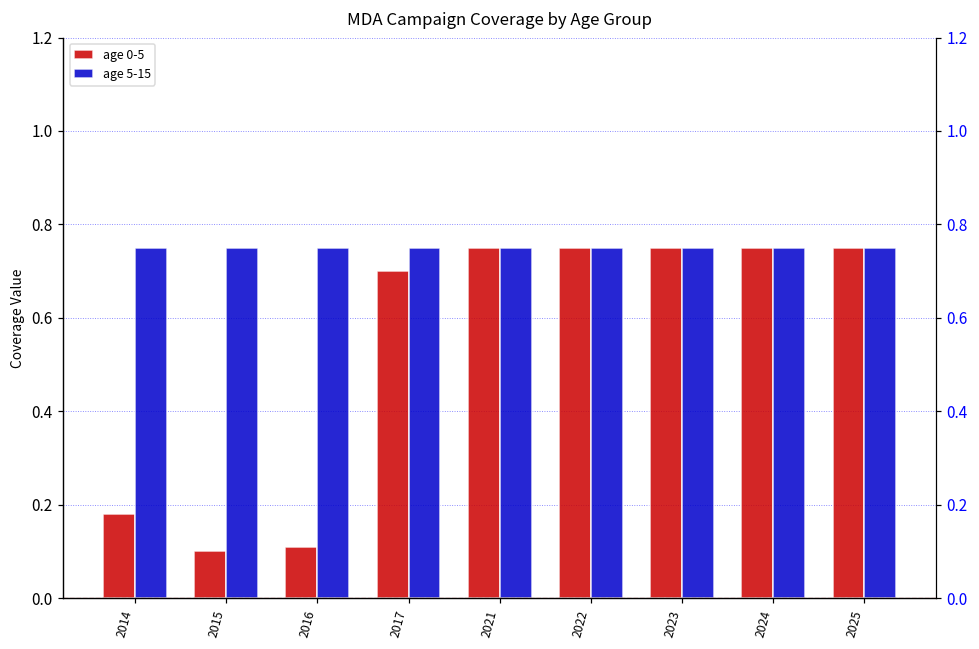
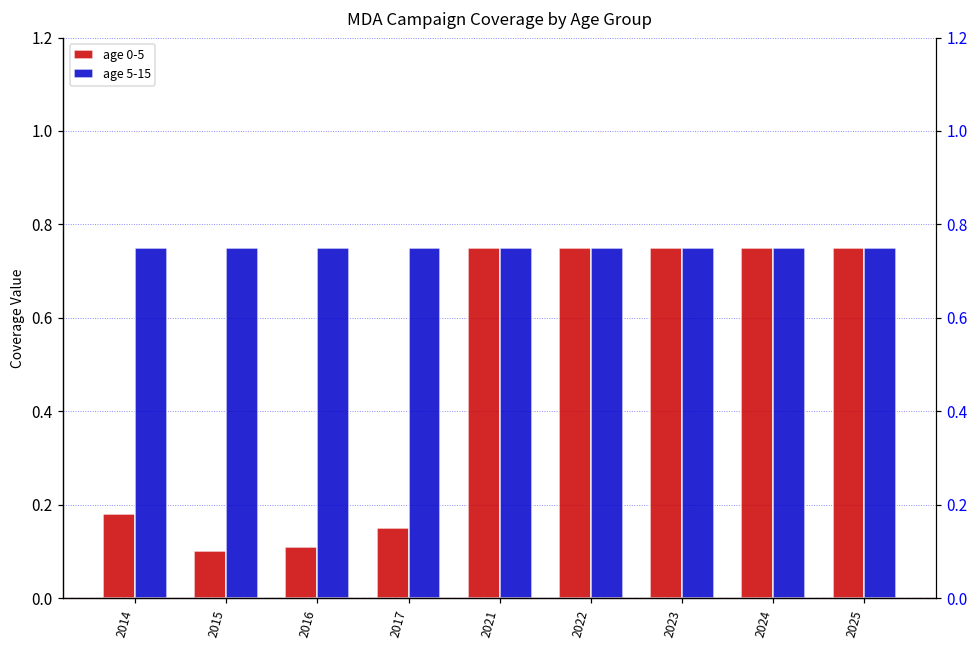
  {
    "age 0-5": {
      "2014": 0.18,
      "2015": 0.10,
      "2016": 0.11,
-     "2017": 0.70,
+     "2017": 0.15,
      "2021": 0.75,
      "2022": 0.75,
      "2023": 0.75,
      "2024": 0.75,
      "2025": 0.75
    },
    "age 5-15": {
      "2014": 0.75,
      "2015": 0.75,
      "2016": 0.75,
      "2017": 0.75,
      "2021": 0.75,
      "2022": 0.75,
      "2023": 0.75,
      "2024": 0.75,
      "2025": 0.75
    }
  }
